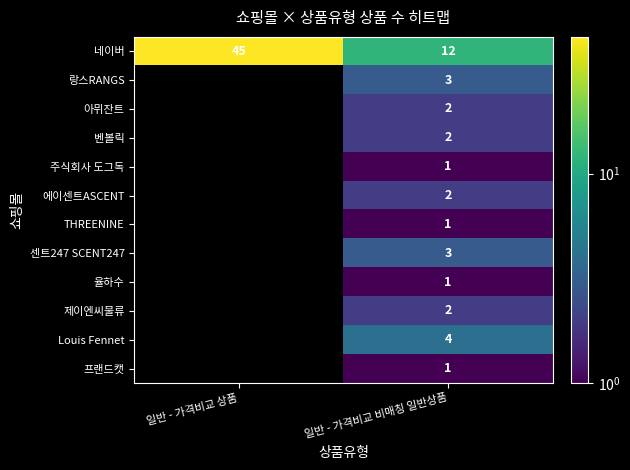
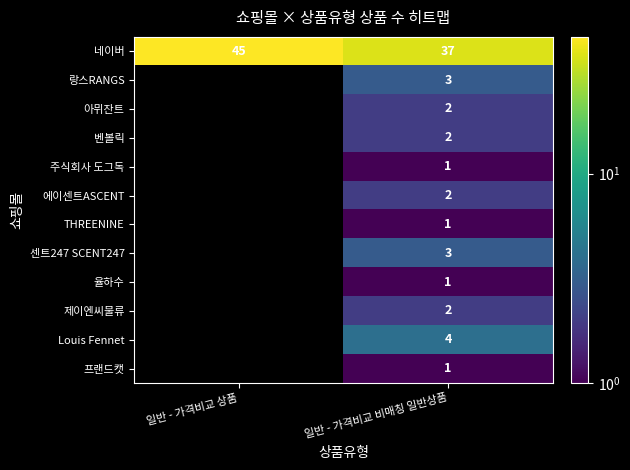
  {
    "네이버": {
      "일반 - 가격비교 상품": 45,
-     "일반 - 가격비교 비매칭 일반상품": 12
+     "일반 - 가격비교 비매칭 일반상품": 37
    },
    "랑스RANGS": {
      "일반 - 가격비교 비매칭 일반상품": 3
    },
    "아뮈잔트": {
      "일반 - 가격비교 비매칭 일반상품": 2
    },
    "벤볼릭": {
      "일반 - 가격비교 비매칭 일반상품": 2
    },
    "주식회사 도그독": {
      "일반 - 가격비교 비매칭 일반상품": 1
    },
    "에이센트ASCENT": {
      "일반 - 가격비교 비매칭 일반상품": 2
    },
    "THREENINE": {
      "일반 - 가격비교 비매칭 일반상품": 1
    },
    "센트247 SCENT247": {
      "일반 - 가격비교 비매칭 일반상품": 3
    },
    "율하수": {
      "일반 - 가격비교 비매칭 일반상품": 1
    },
    "제이엔씨물류": {
      "일반 - 가격비교 비매칭 일반상품": 2
    },
    "Louis Fennet": {
      "일반 - 가격비교 비매칭 일반상품": 4
    },
    "프랜드캣": {
      "일반 - 가격비교 비매칭 일반상품": 1
    }
  }
